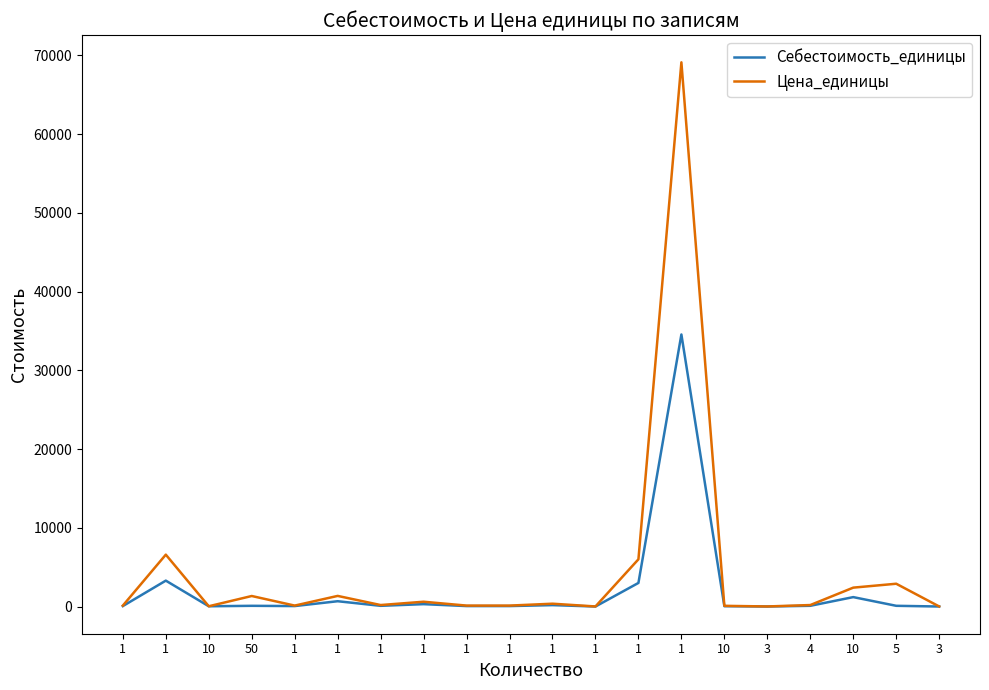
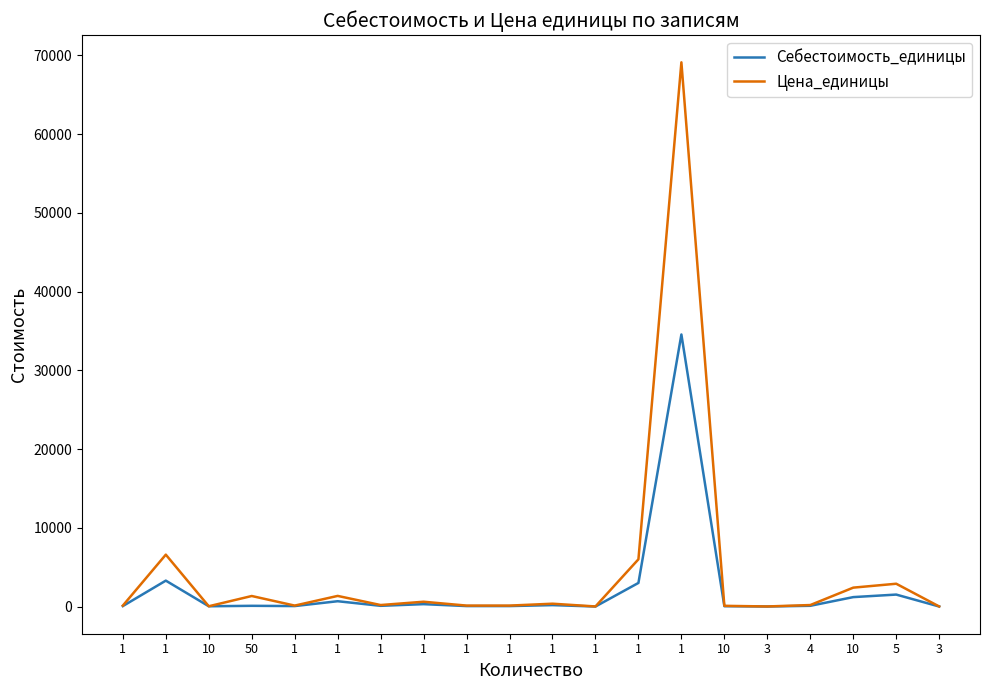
  {
    "Себестоимость_единицы": {
      "50": 0,
-     "5": 0
+     "5": 2000
    },
    "Цена_единицы": {
      "50": 1000,
      "5": 3000
    }
  }
